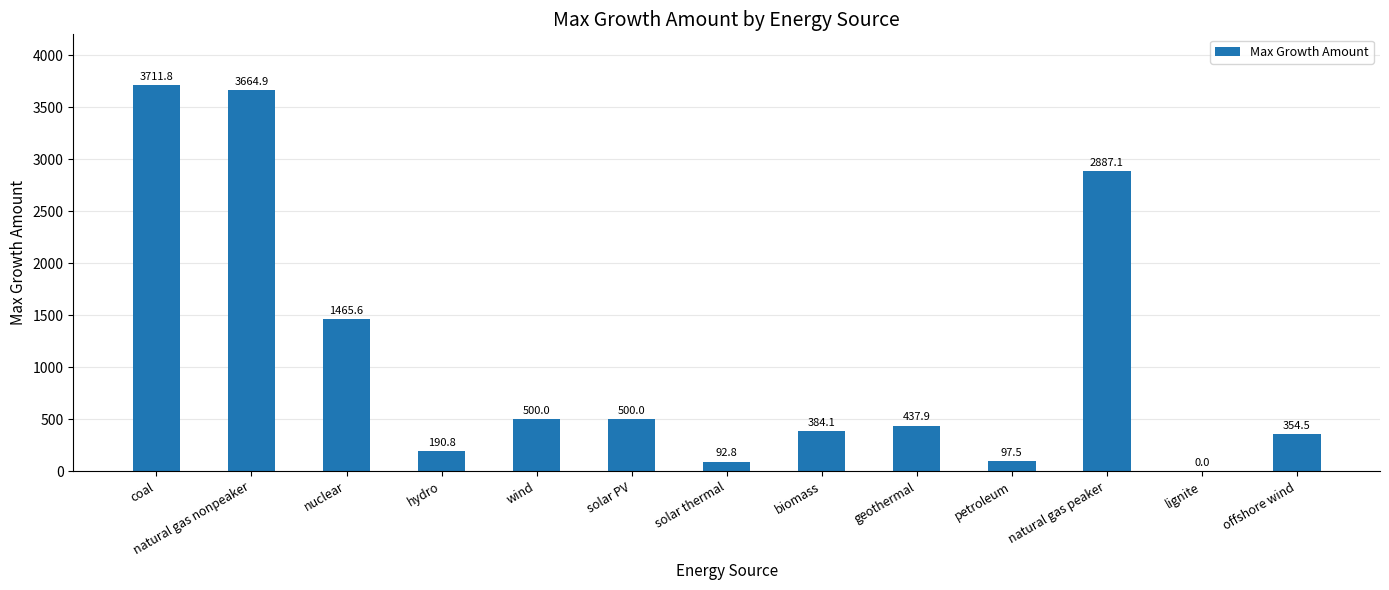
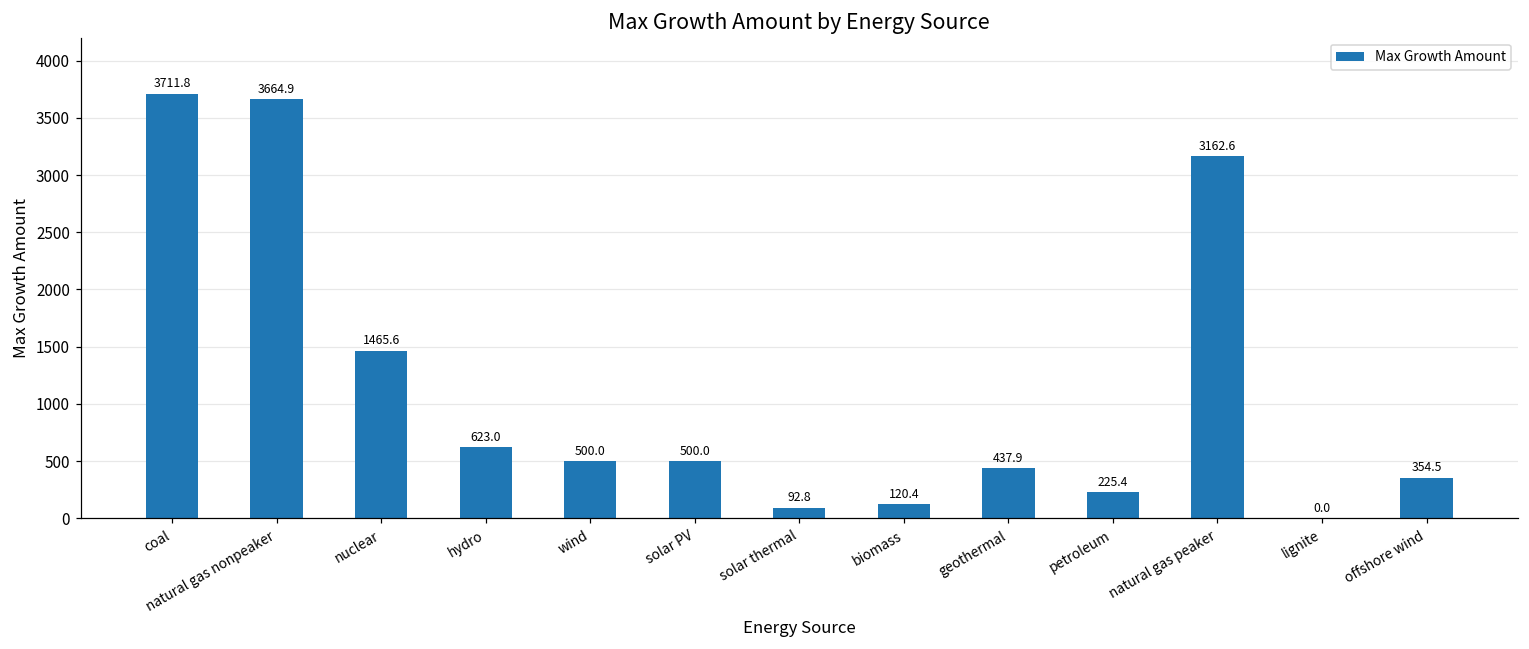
  {
    "coal": 3711.8,
    "natural gas nonpeaker": 3664.9,
    "nuclear": 1465.6,
-   "hydro": 190.8,
+   "hydro": 623.0,
    "wind": 500.0,
    "solar PV": 500.0,
    "solar thermal": 92.8,
-   "biomass": 384.1,
+   "biomass": 120.4,
    "geothermal": 437.9,
-   "petroleum": 97.5,
-   "natural gas peaker": 2887.1,
+   "petroleum": 225.4,
+   "natural gas peaker": 3162.6,
    "lignite": 0.0,
    "offshore wind": 354.5
  }
